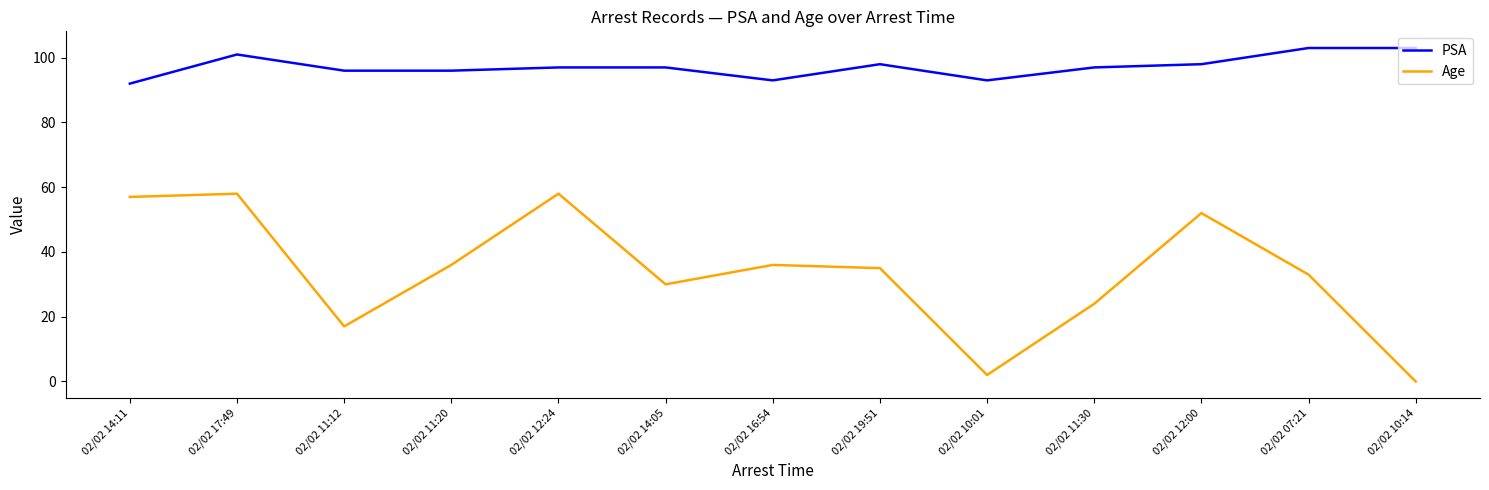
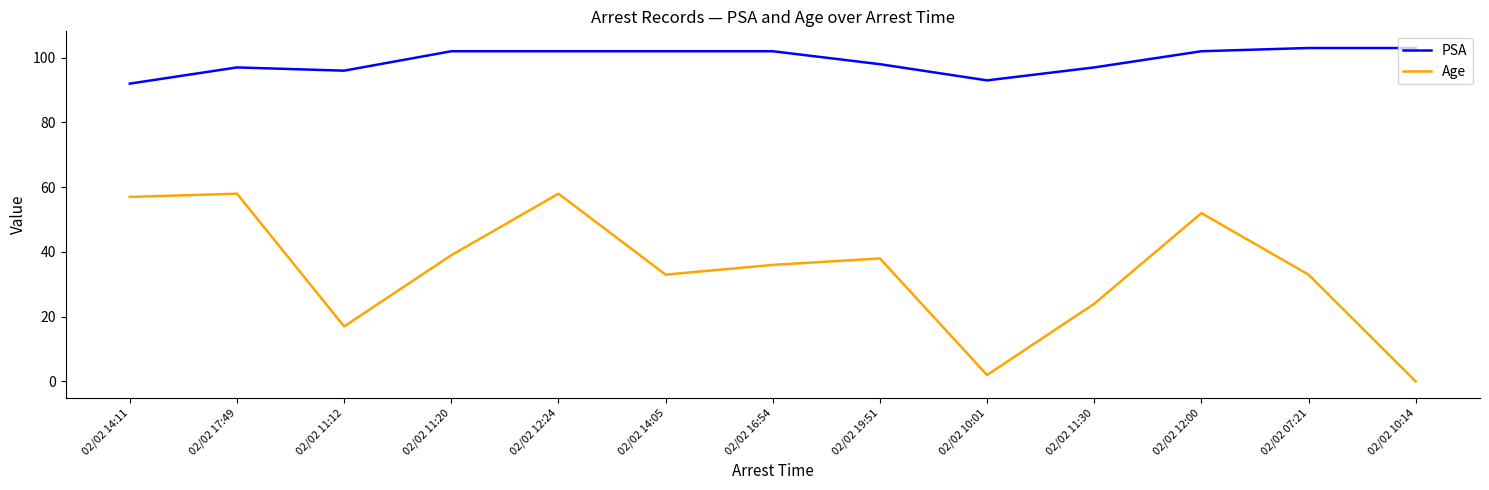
  {
    "PSA": {
      "02/02 14:11": 92,
-     "02/02 17:49": 101,
+     "02/02 17:49": 97,
      "02/02 11:12": 96,
-     "02/02 11:20": 96,
-     "02/02 12:24": 97,
-     "02/02 14:05": 97,
-     "02/02 16:54": 93,
+     "02/02 11:20": 102,
+     "02/02 12:24": 102,
+     "02/02 14:05": 102,
+     "02/02 16:54": 102,
      "02/02 19:51": 98,
      "02/02 10:01": 93,
      "02/02 11:30": 97,
-     "02/02 12:00": 98,
+     "02/02 12:00": 102,
      "02/02 07:21": 103
    },
    "Age": {
      "02/02 14:11": 57,
      "02/02 17:49": 58,
      "02/02 11:12": 17,
-     "02/02 11:20": 36,
+     "02/02 11:20": 39,
      "02/02 12:24": 58,
-     "02/02 14:05": 30,
+     "02/02 14:05": 33,
      "02/02 16:54": 36,
-     "02/02 19:51": 35,
+     "02/02 19:51": 38,
      "02/02 10:01": 2,
      "02/02 11:30": 24,
      "02/02 12:00": 52,
      "02/02 07:21": 33,
      "02/02 10:14": 0
    }
  }
